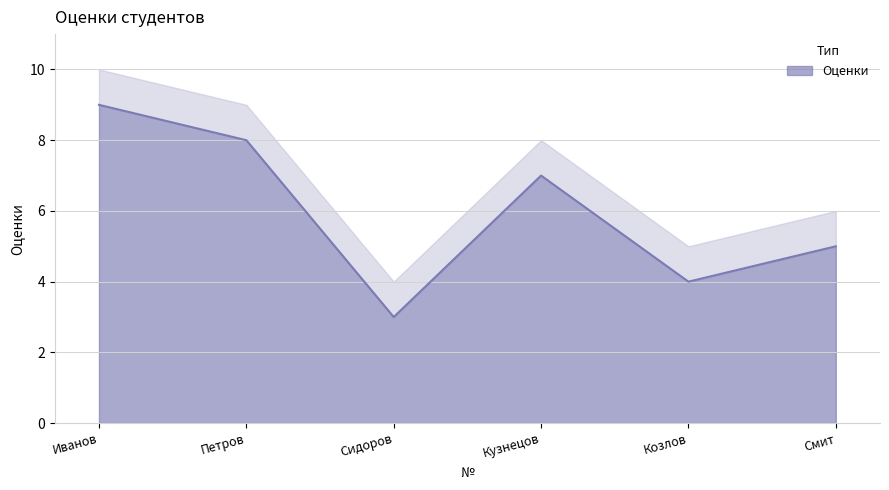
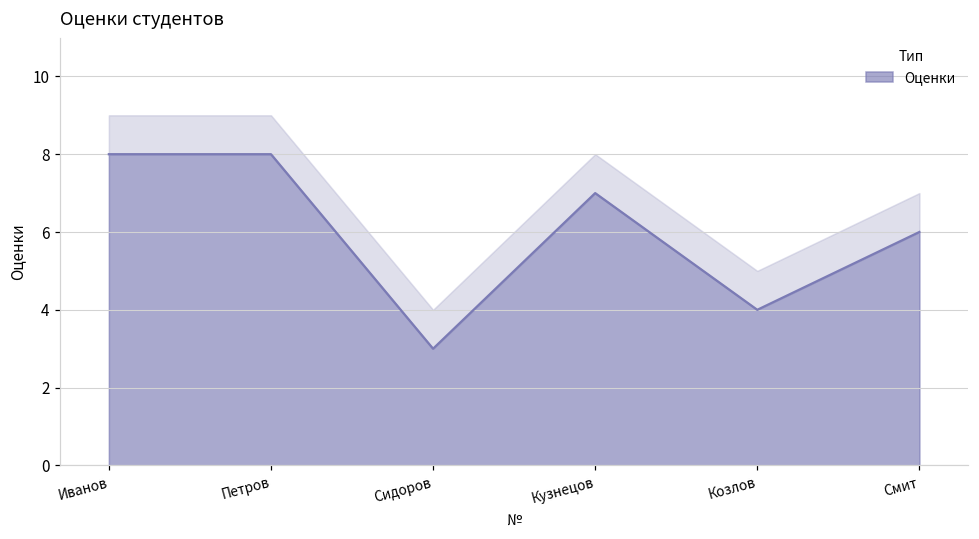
  {
    "Оценки": {
-     "Иванов": 9,
+     "Иванов": 8,
      "Петров": 8,
      "Сидоров": 3,
      "Кузнецов": 7,
      "Козлов": 4,
-     "Смит": 5
+     "Смит": 6
    }
  }
